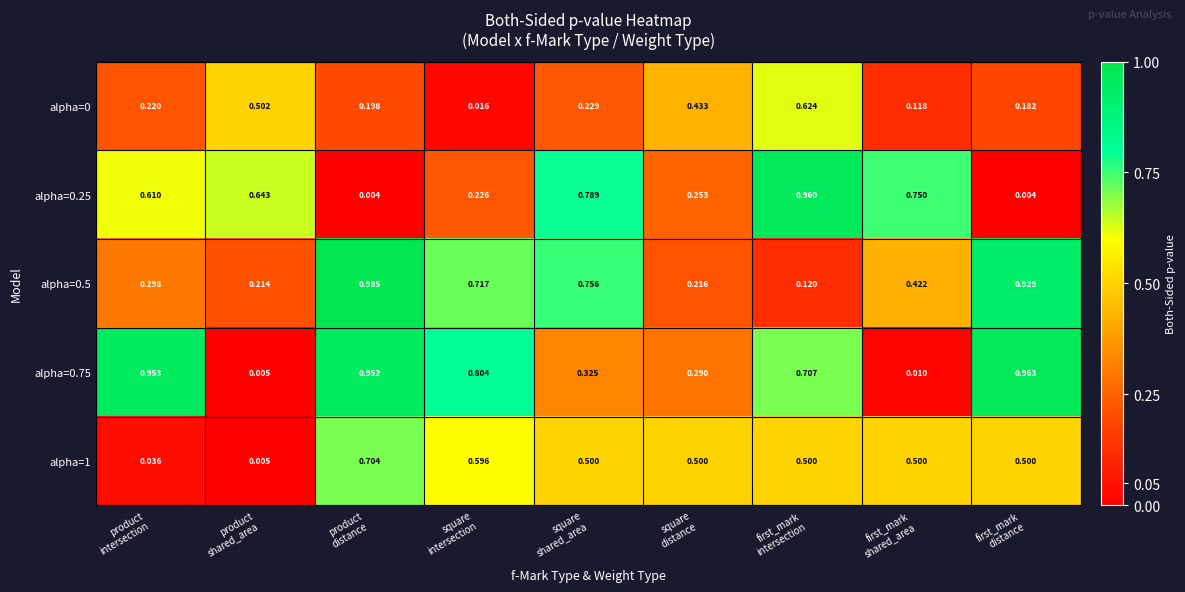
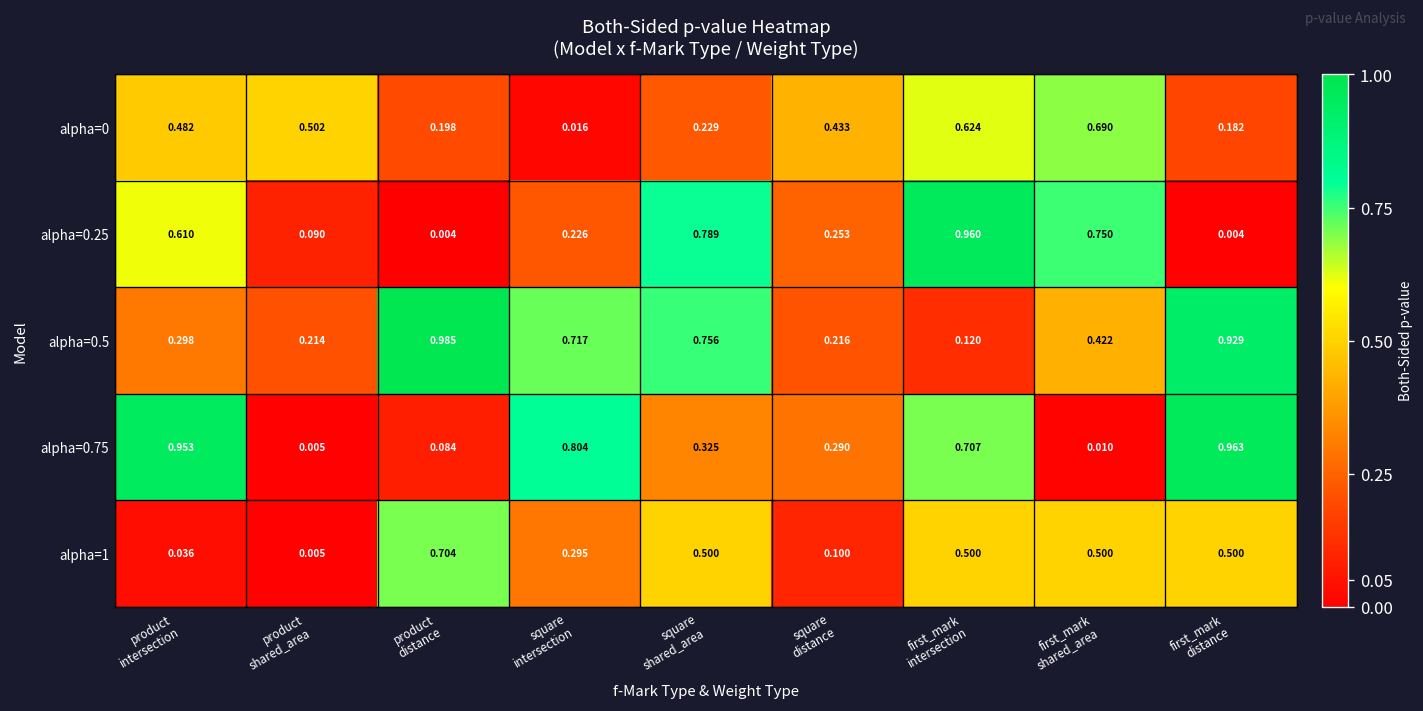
  {
    "alpha=0": {
-     "product intersection": 0.220,
+     "product intersection": 0.482,
      "product shared_area": 0.502,
      "product distance": 0.198,
      "square intersection": 0.016,
      "square shared_area": 0.229,
      "square distance": 0.433,
      "first_mark intersection": 0.624,
-     "first_mark shared_area": 0.118,
+     "first_mark shared_area": 0.690,
      "first_mark distance": 0.182
    },
    "alpha=0.25": {
      "product intersection": 0.610,
-     "product shared_area": 0.643,
+     "product shared_area": 0.090,
      "product distance": 0.004,
      "square intersection": 0.226,
      "square shared_area": 0.789,
      "square distance": 0.253,
      "first_mark intersection": 0.960,
      "first_mark shared_area": 0.750,
      "first_mark distance": 0.004
    },
    "alpha=0.5": {
      "product intersection": 0.298,
      "product shared_area": 0.214,
      "product distance": 0.985,
      "square intersection": 0.717,
      "square shared_area": 0.756,
      "square distance": 0.216,
      "first_mark intersection": 0.120,
      "first_mark shared_area": 0.422,
      "first_mark distance": 0.929
    },
    "alpha=0.75": {
      "product intersection": 0.953,
      "product shared_area": 0.005,
-     "product distance": 0.952,
+     "product distance": 0.084,
      "square intersection": 0.804,
      "square shared_area": 0.325,
      "square distance": 0.290,
      "first_mark intersection": 0.707,
      "first_mark shared_area": 0.010,
      "first_mark distance": 0.963
    },
    "alpha=1": {
      "product intersection": 0.036,
      "product shared_area": 0.005,
      "product distance": 0.704,
-     "square intersection": 0.596,
+     "square intersection": 0.295,
      "square shared_area": 0.500,
-     "square distance": 0.500,
+     "square distance": 0.100,
      "first_mark intersection": 0.500,
      "first_mark shared_area": 0.500,
      "first_mark distance": 0.500
    }
  }
